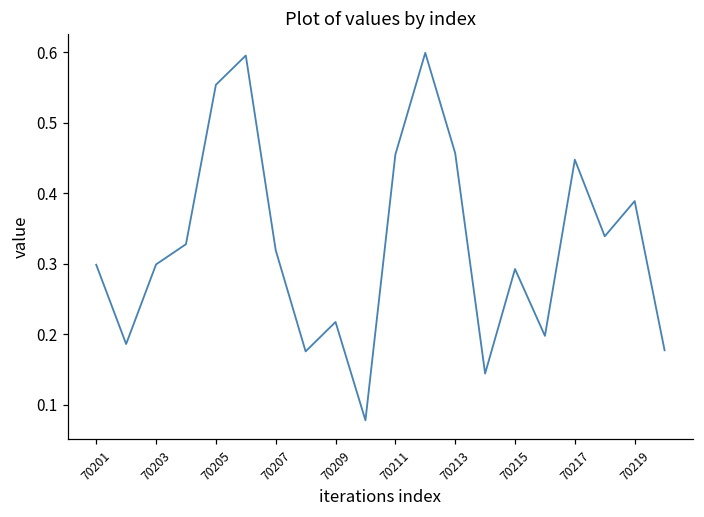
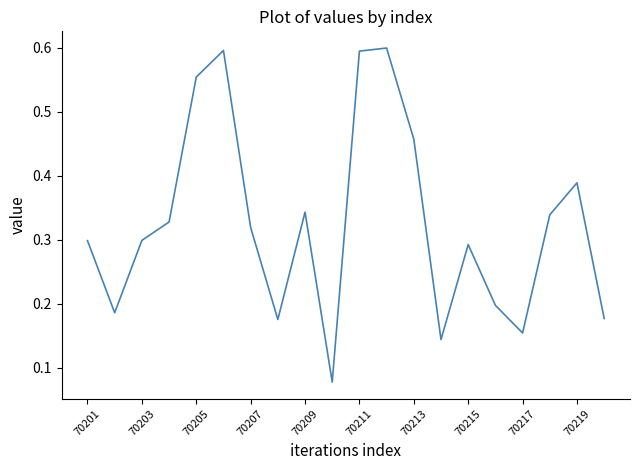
  {
    "70201": 0.30,
    "70203": 0.30,
    "70205": 0.55,
    "70207": 0.32,
-   "70209": 0.22,
-   "70211": 0.46,
+   "70209": 0.34,
+   "70211": 0.59,
    "70213": 0.46,
    "70215": 0.29,
-   "70217": 0.45,
+   "70217": 0.15,
    "70219": 0.39
  }
